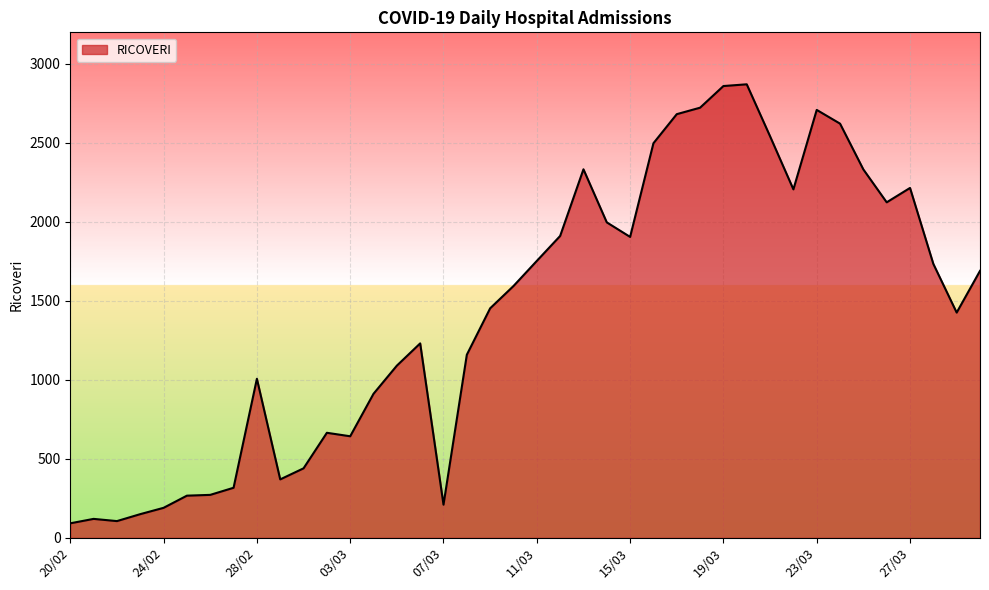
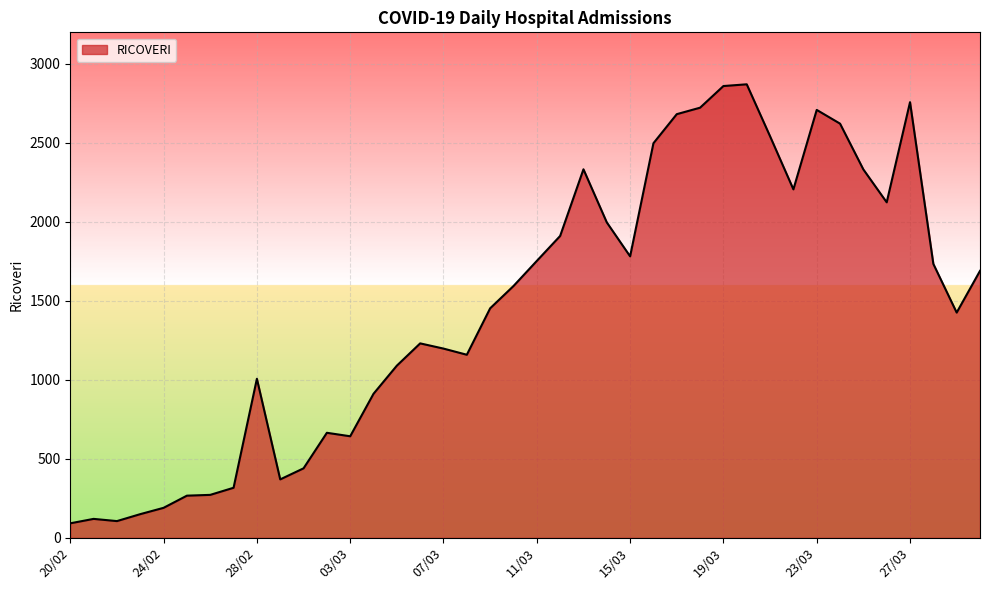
  {
    "20/02": 90,
    "24/02": 190,
    "28/02": 1010,
    "03/03": 640,
-   "07/03": 210,
+   "07/03": 1200,
    "11/03": 1750,
-   "15/03": 1910,
+   "15/03": 1780,
    "19/03": 2860,
    "23/03": 2710,
-   "27/03": 2220
+   "27/03": 2760
  }
